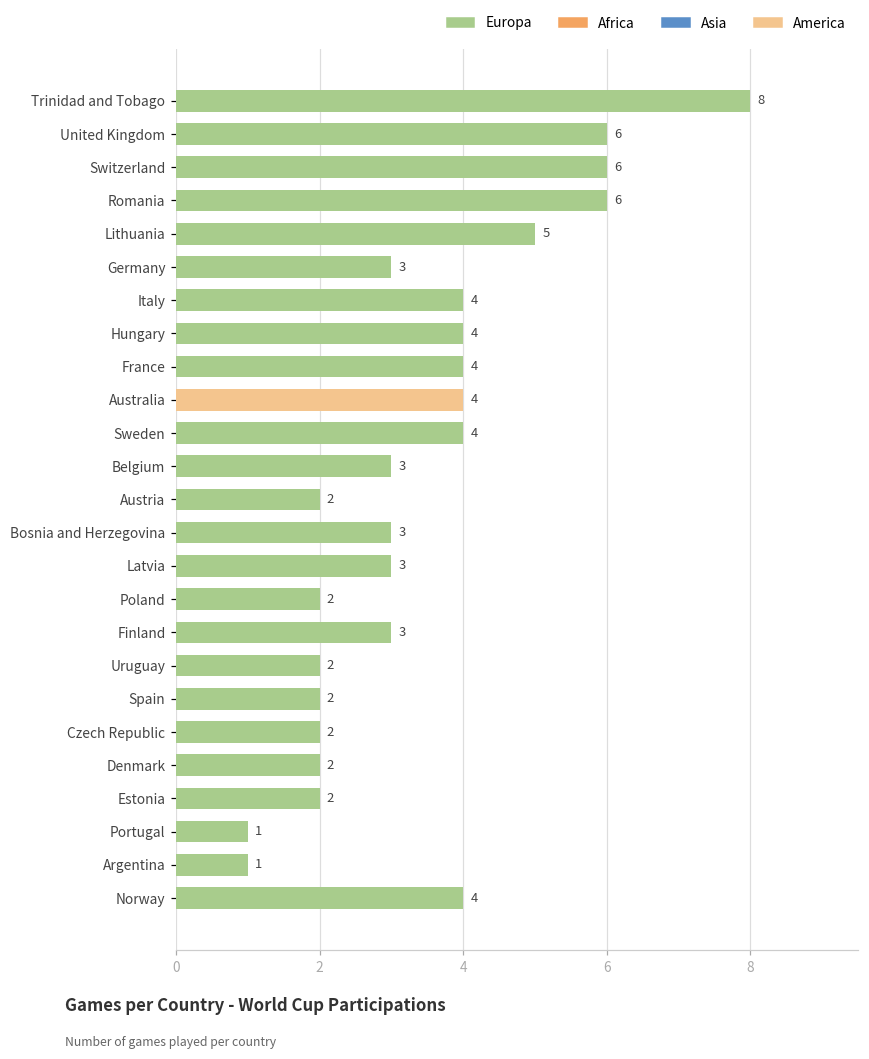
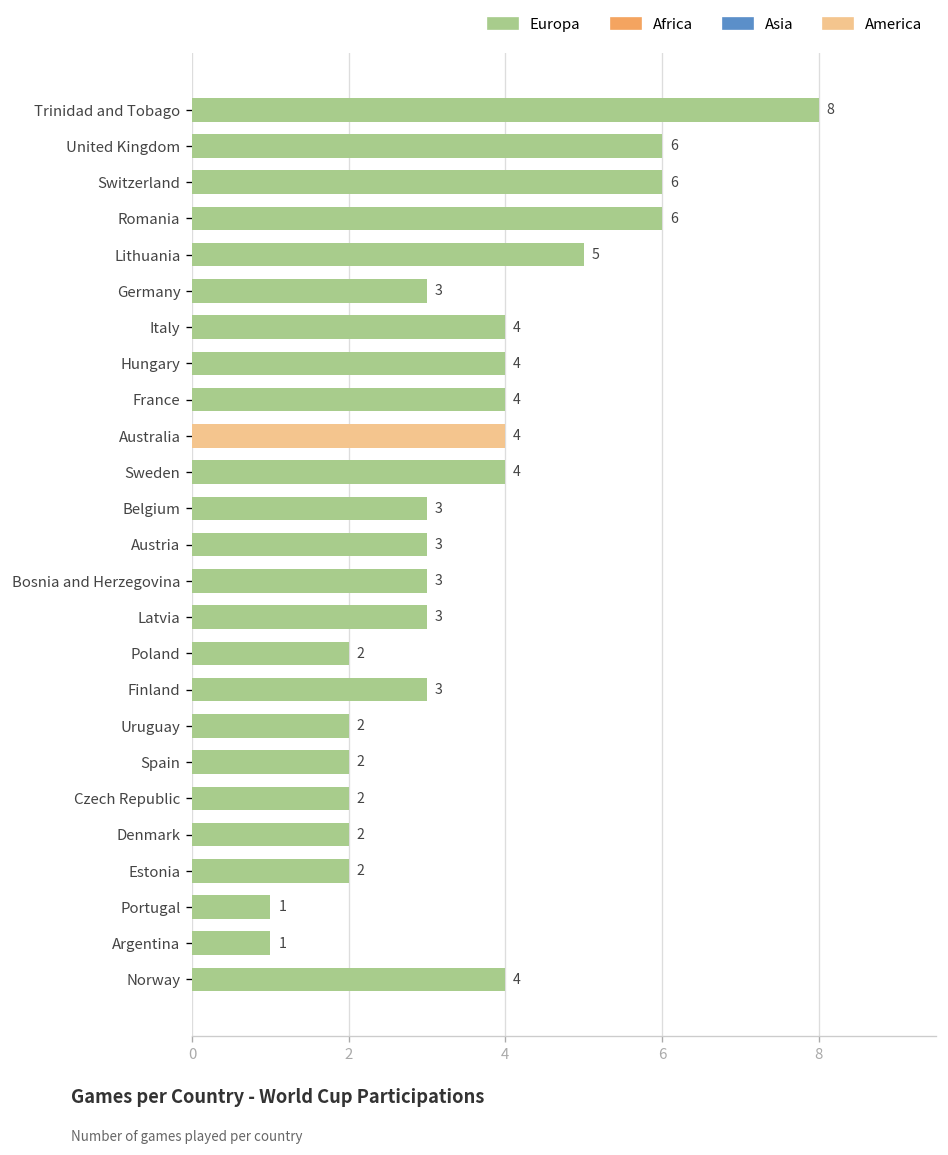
  {
    "Trinidad and Tobago": 8,
    "United Kingdom": 6,
    "Switzerland": 6,
    "Romania": 6,
    "Lithuania": 5,
    "Germany": 3,
    "Italy": 4,
    "Hungary": 4,
    "France": 4,
    "Australia": 4,
    "Sweden": 4,
    "Belgium": 3,
-   "Austria": 2,
+   "Austria": 3,
    "Bosnia and Herzegovina": 3,
    "Latvia": 3,
    "Poland": 2,
    "Finland": 3,
    "Uruguay": 2,
    "Spain": 2,
    "Czech Republic": 2,
    "Denmark": 2,
    "Estonia": 2,
    "Portugal": 1,
    "Argentina": 1,
    "Norway": 4
  }
